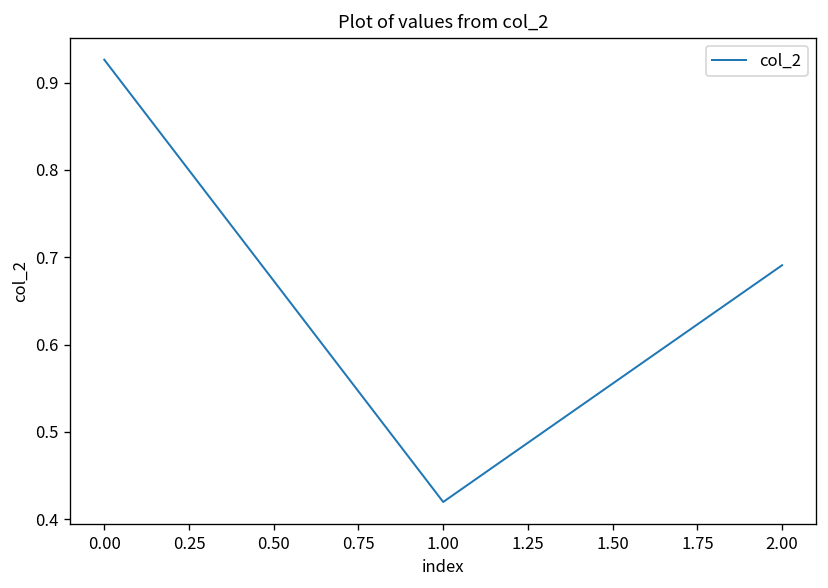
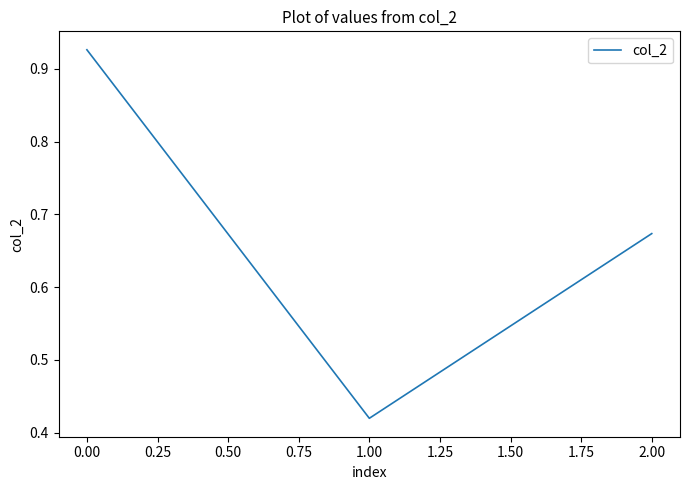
  {
    "0.00": 0.93,
    "1.00": 0.42,
-   "2.00": 0.69
+   "2.00": 0.67
  }
